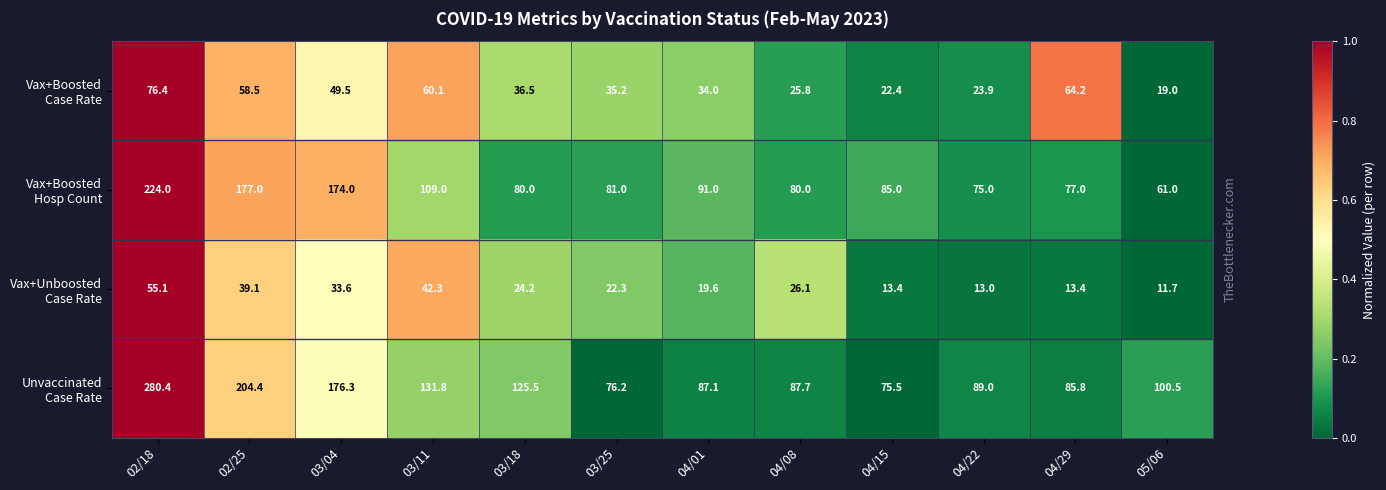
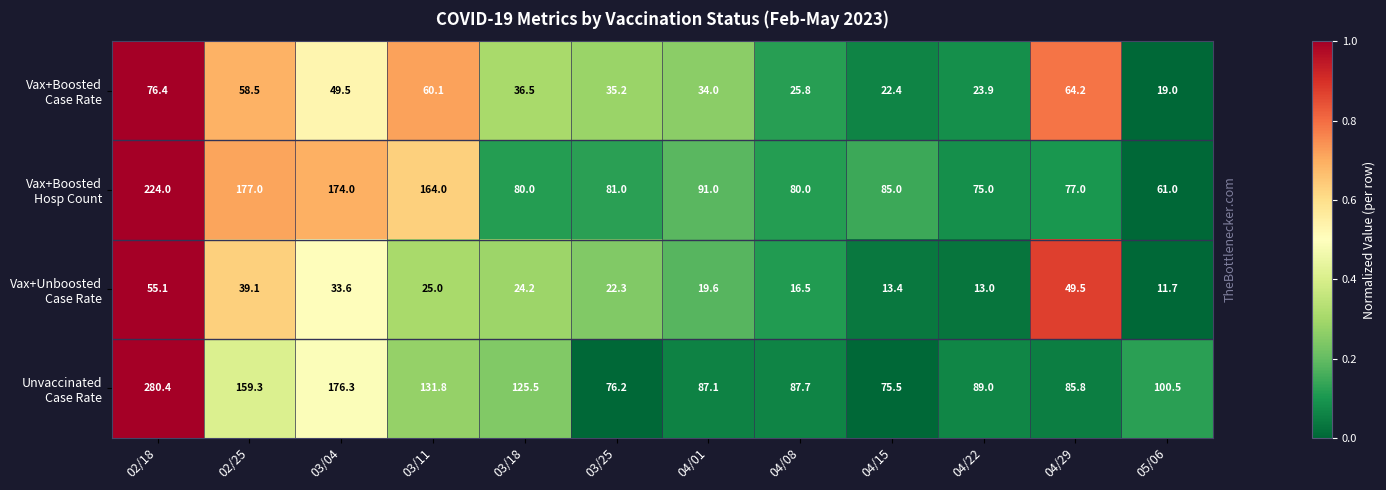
  {
    "Vax+Boosted Case Rate": {
      "02/18": 76.4,
      "02/25": 58.5,
      "03/04": 49.5,
      "03/11": 60.1,
      "03/18": 36.5,
      "03/25": 35.2,
      "04/01": 34.0,
      "04/08": 25.8,
      "04/15": 22.4,
      "04/22": 23.9,
      "04/29": 64.2,
      "05/06": 19.0
    },
    "Vax+Boosted Hosp Count": {
      "02/18": 224.0,
      "02/25": 177.0,
      "03/04": 174.0,
-     "03/11": 109.0,
+     "03/11": 164.0,
      "03/18": 80.0,
      "03/25": 81.0,
      "04/01": 91.0,
      "04/08": 80.0,
      "04/15": 85.0,
      "04/22": 75.0,
      "04/29": 77.0,
      "05/06": 61.0
    },
    "Vax+Unboosted Case Rate": {
      "02/18": 55.1,
      "02/25": 39.1,
      "03/04": 33.6,
-     "03/11": 42.3,
+     "03/11": 25.0,
      "03/18": 24.2,
      "03/25": 22.3,
      "04/01": 19.6,
-     "04/08": 26.1,
+     "04/08": 16.5,
      "04/15": 13.4,
      "04/22": 13.0,
-     "04/29": 13.4,
+     "04/29": 49.5,
      "05/06": 11.7
    },
    "Unvaccinated Case Rate": {
      "02/18": 280.4,
-     "02/25": 204.4,
+     "02/25": 159.3,
      "03/04": 176.3,
      "03/11": 131.8,
      "03/18": 125.5,
      "03/25": 76.2,
      "04/01": 87.1,
      "04/08": 87.7,
      "04/15": 75.5,
      "04/22": 89.0,
      "04/29": 85.8,
      "05/06": 100.5
    }
  }
